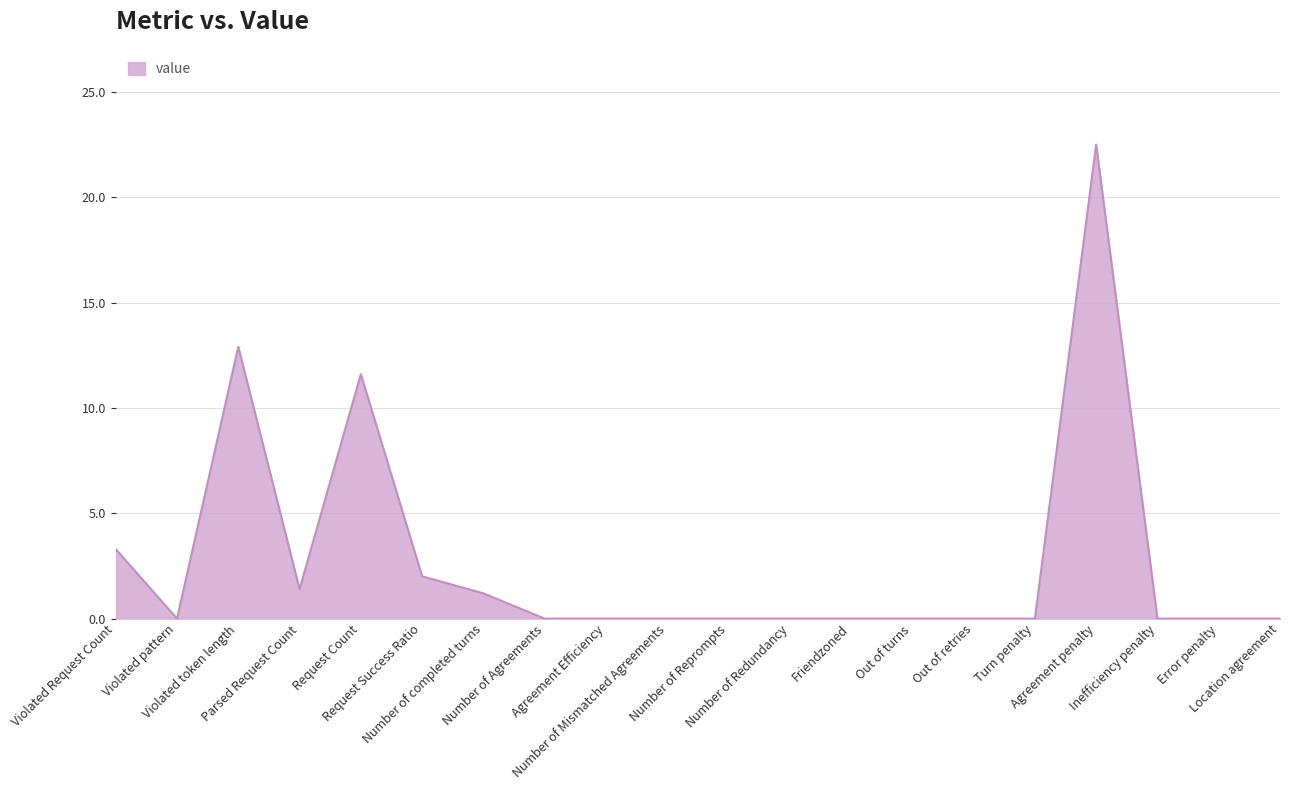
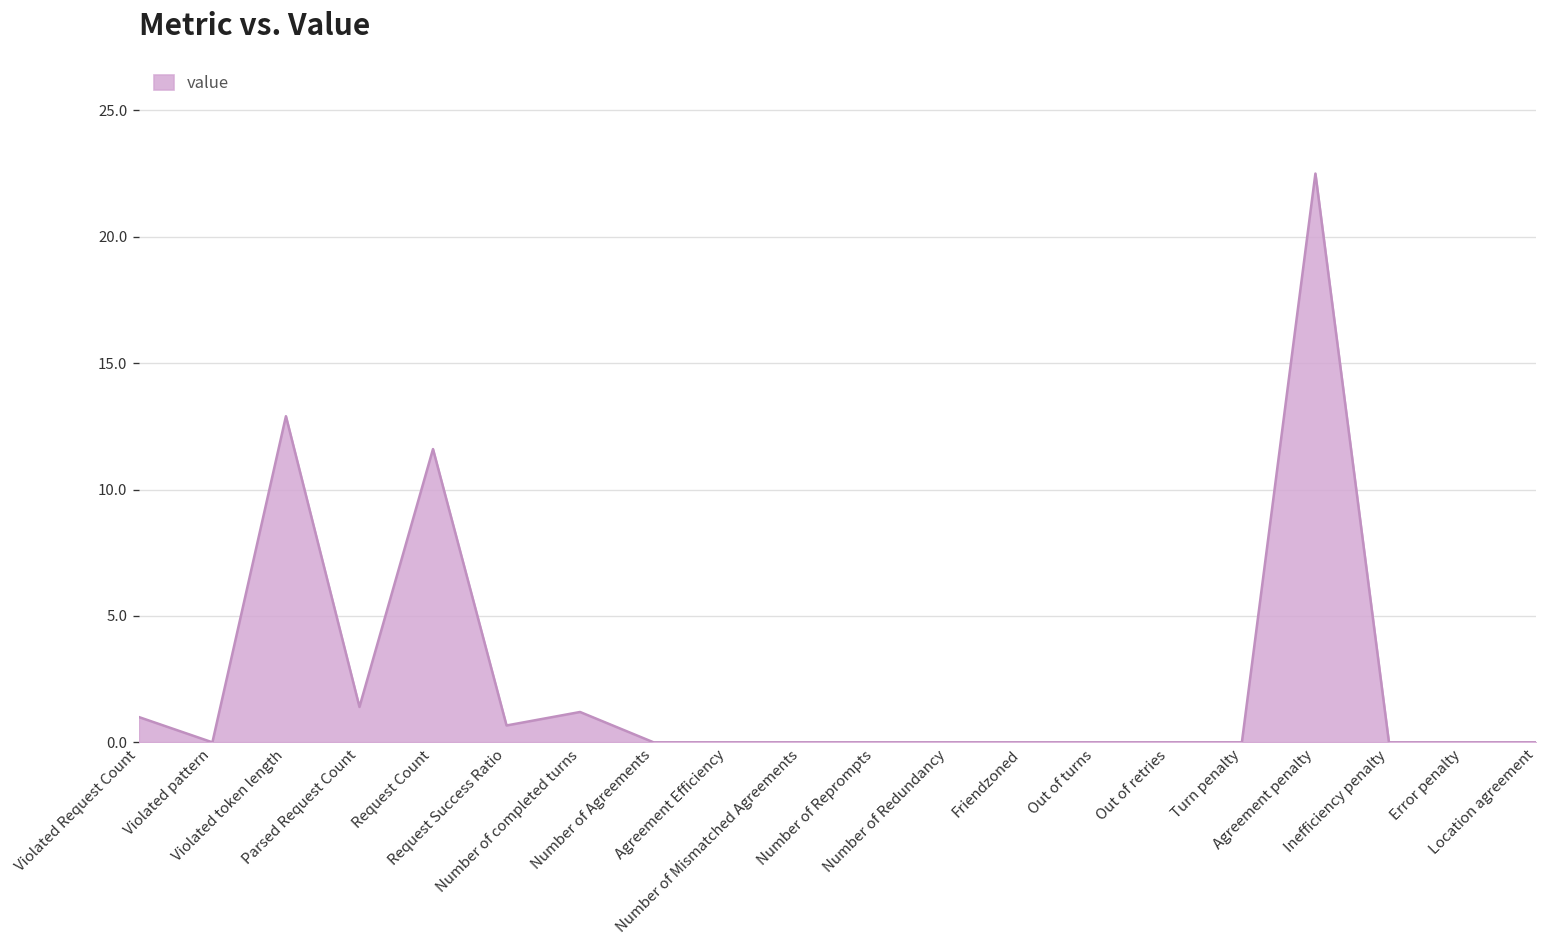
  {
-   "Violated Request Count": 3.3,
+   "Violated Request Count": 1.0,
    "Violated pattern": 0.0,
    "Violated token length": 12.9,
    "Parsed Request Count": 1.4,
    "Request Count": 11.6,
-   "Request Success Ratio": 2.0,
+   "Request Success Ratio": 0.7,
    "Number of completed turns": 1.2,
    "Number of Agreements": 0.0,
    "Agreement Efficiency": 0.0,
    "Number of Mismatched Agreements": 0.0,
    "Number of Reprompts": 0.0,
    "Number of Redundancy": 0.0,
    "Friendzoned": 0.0,
    "Out of turns": 0.0,
    "Out of retries": 0.0,
    "Turn penalty": 0.0,
    "Agreement penalty": 22.5,
    "Inefficiency penalty": 0.0,
    "Error penalty": 0.0,
    "Location agreement": 0.0
  }
